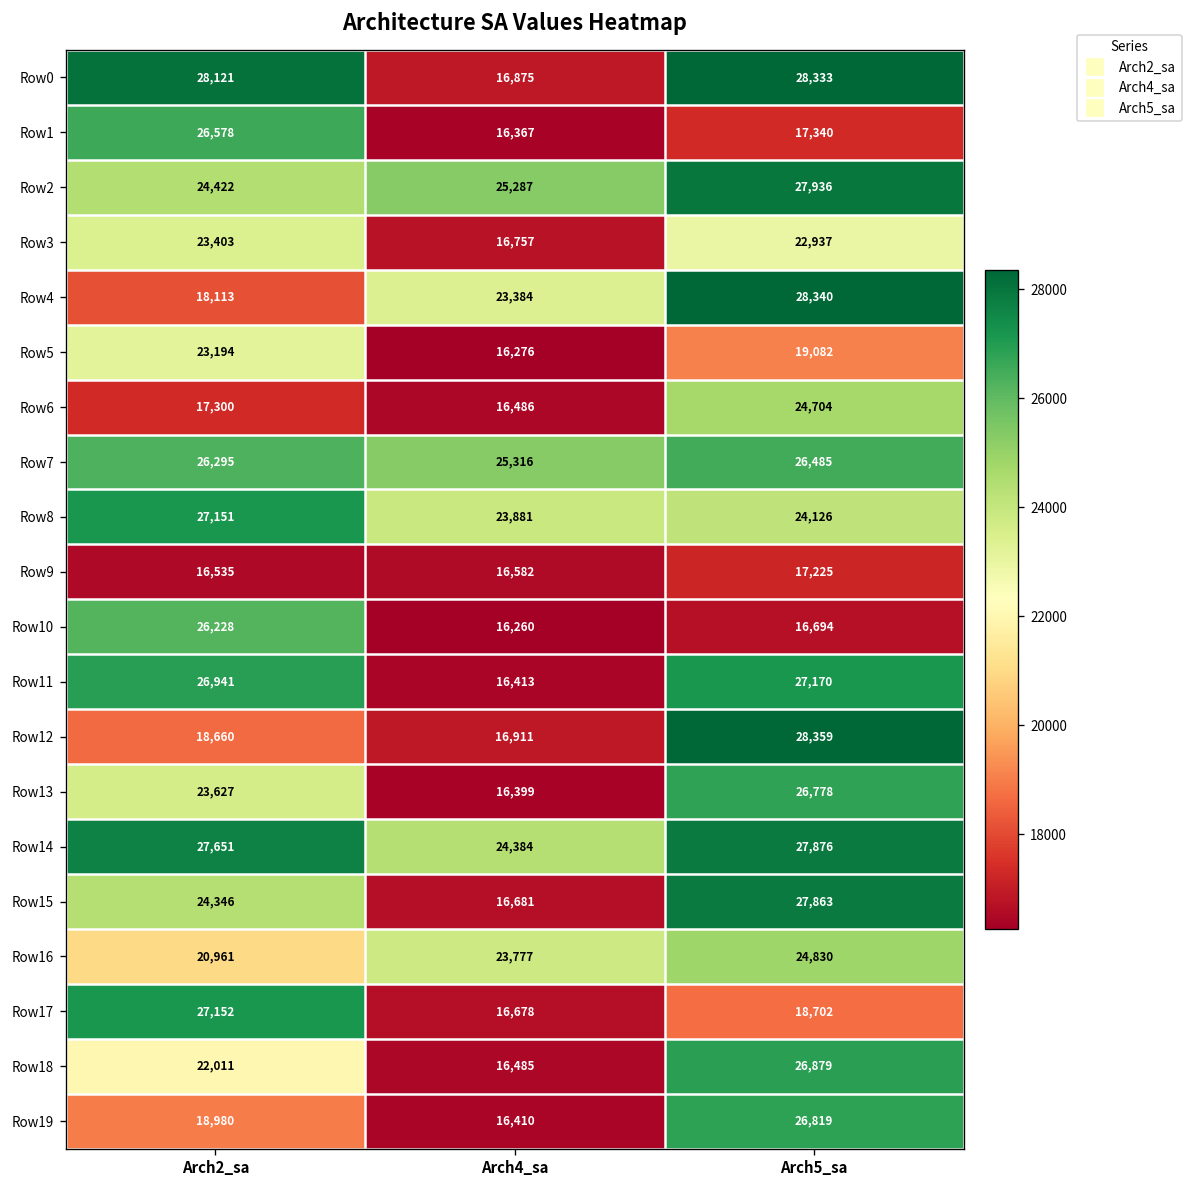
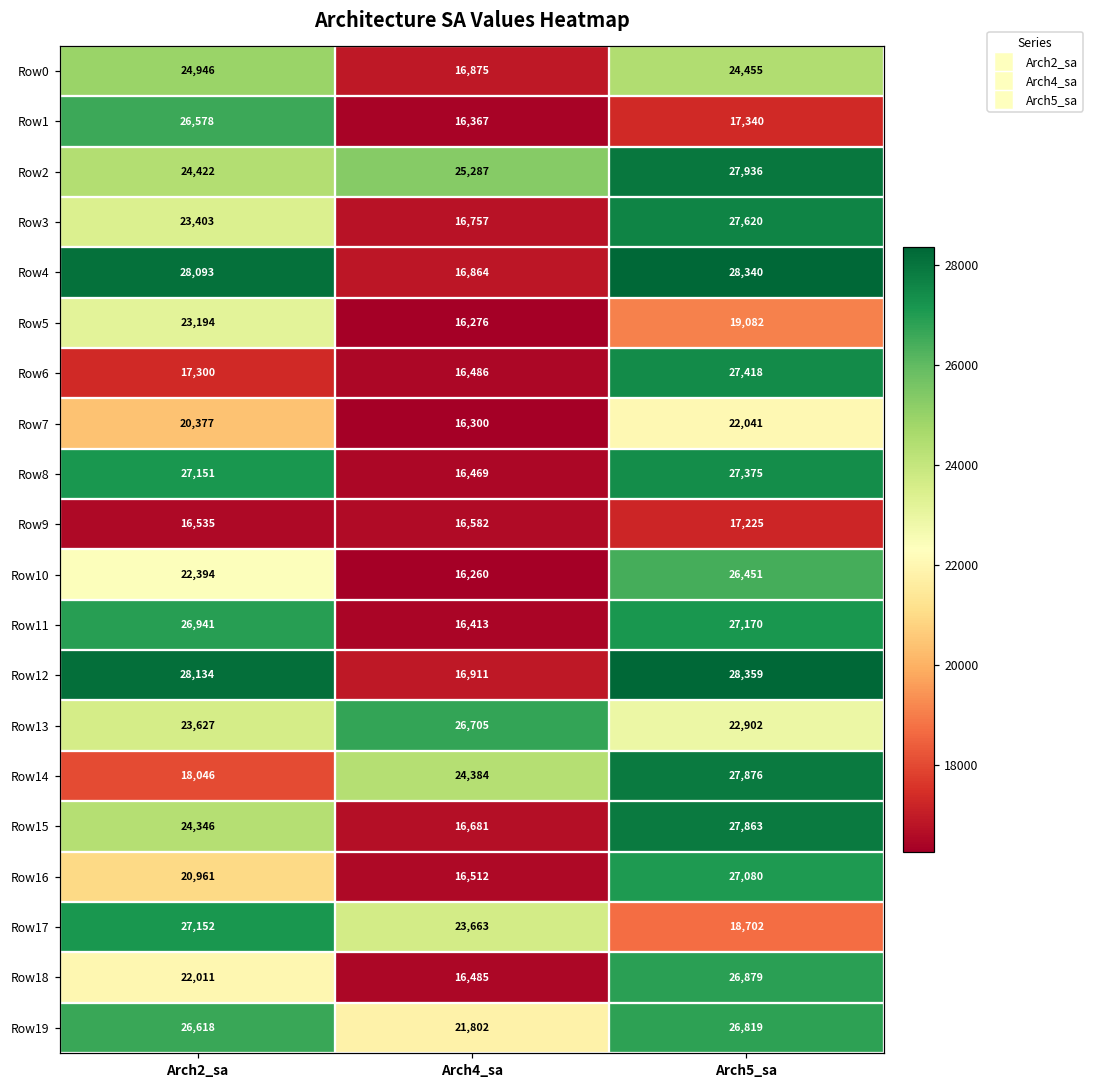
  {
    "Row0": {
-     "Arch2_sa": "28,121",
+     "Arch2_sa": "24,946",
      "Arch4_sa": "16,875",
-     "Arch5_sa": "28,333"
+     "Arch5_sa": "24,455"
    },
    "Row1": {
      "Arch2_sa": "26,578",
      "Arch4_sa": "16,367",
      "Arch5_sa": "17,340"
    },
    "Row2": {
      "Arch2_sa": "24,422",
      "Arch4_sa": "25,287",
      "Arch5_sa": "27,936"
    },
    "Row3": {
      "Arch2_sa": "23,403",
      "Arch4_sa": "16,757",
-     "Arch5_sa": "22,937"
+     "Arch5_sa": "27,620"
    },
    "Row4": {
-     "Arch2_sa": "18,113",
-     "Arch4_sa": "23,384",
+     "Arch2_sa": "28,093",
+     "Arch4_sa": "16,864",
      "Arch5_sa": "28,340"
    },
    "Row5": {
      "Arch2_sa": "23,194",
      "Arch4_sa": "16,276",
      "Arch5_sa": "19,082"
    },
    "Row6": {
      "Arch2_sa": "17,300",
      "Arch4_sa": "16,486",
-     "Arch5_sa": "24,704"
+     "Arch5_sa": "27,418"
    },
    "Row7": {
-     "Arch2_sa": "26,295",
-     "Arch4_sa": "25,316",
-     "Arch5_sa": "26,485"
+     "Arch2_sa": "20,377",
+     "Arch4_sa": "16,300",
+     "Arch5_sa": "22,041"
    },
    "Row8": {
      "Arch2_sa": "27,151",
-     "Arch4_sa": "23,881",
-     "Arch5_sa": "24,126"
+     "Arch4_sa": "16,469",
+     "Arch5_sa": "27,375"
    },
    "Row9": {
      "Arch2_sa": "16,535",
      "Arch4_sa": "16,582",
      "Arch5_sa": "17,225"
    },
    "Row10": {
-     "Arch2_sa": "26,228",
+     "Arch2_sa": "22,394",
      "Arch4_sa": "16,260",
-     "Arch5_sa": "16,694"
+     "Arch5_sa": "26,451"
    },
    "Row11": {
      "Arch2_sa": "26,941",
      "Arch4_sa": "16,413",
      "Arch5_sa": "27,170"
    },
    "Row12": {
-     "Arch2_sa": "18,660",
+     "Arch2_sa": "28,134",
      "Arch4_sa": "16,911",
      "Arch5_sa": "28,359"
    },
    "Row13": {
      "Arch2_sa": "23,627",
-     "Arch4_sa": "16,399",
-     "Arch5_sa": "26,778"
+     "Arch4_sa": "26,705",
+     "Arch5_sa": "22,902"
    },
    "Row14": {
-     "Arch2_sa": "27,651",
+     "Arch2_sa": "18,046",
      "Arch4_sa": "24,384",
      "Arch5_sa": "27,876"
    },
    "Row15": {
      "Arch2_sa": "24,346",
      "Arch4_sa": "16,681",
      "Arch5_sa": "27,863"
    },
    "Row16": {
      "Arch2_sa": "20,961",
-     "Arch4_sa": "23,777",
-     "Arch5_sa": "24,830"
+     "Arch4_sa": "16,512",
+     "Arch5_sa": "27,080"
    },
    "Row17": {
      "Arch2_sa": "27,152",
-     "Arch4_sa": "16,678",
+     "Arch4_sa": "23,663",
      "Arch5_sa": "18,702"
    },
    "Row18": {
      "Arch2_sa": "22,011",
      "Arch4_sa": "16,485",
      "Arch5_sa": "26,879"
    },
    "Row19": {
-     "Arch2_sa": "18,980",
-     "Arch4_sa": "16,410",
+     "Arch2_sa": "26,618",
+     "Arch4_sa": "21,802",
      "Arch5_sa": "26,819"
    }
  }
